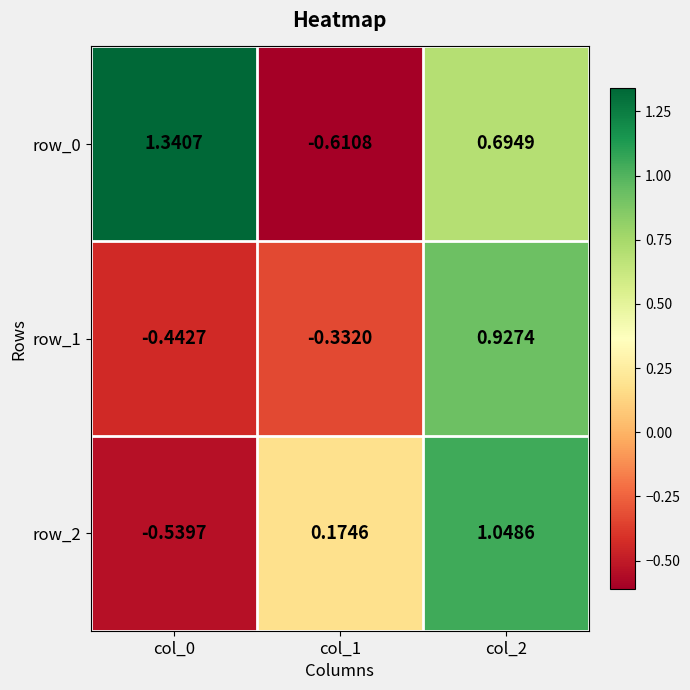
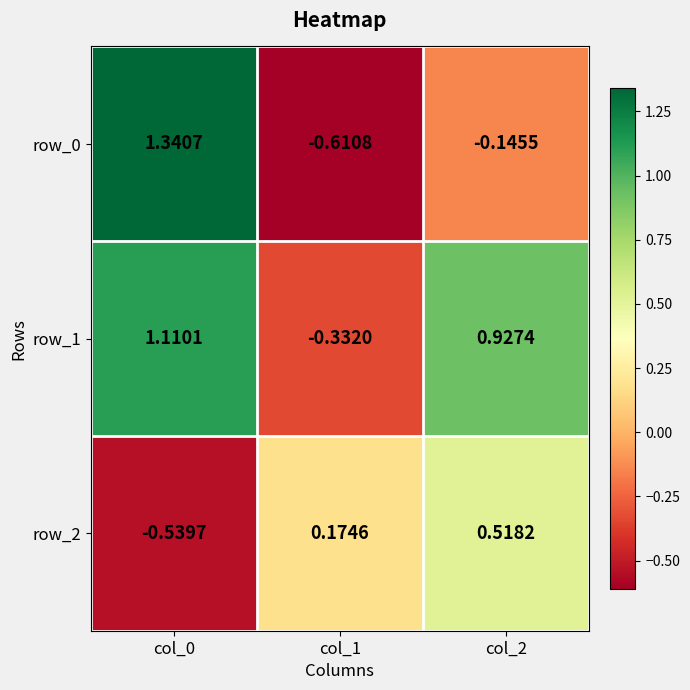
  {
    "row_0": {
      "col_0": 1.3407,
      "col_1": -0.6108,
-     "col_2": 0.6949
+     "col_2": -0.1455
    },
    "row_1": {
-     "col_0": -0.4427,
+     "col_0": 1.1101,
      "col_1": -0.3320,
      "col_2": 0.9274
    },
    "row_2": {
      "col_0": -0.5397,
      "col_1": 0.1746,
-     "col_2": 1.0486
+     "col_2": 0.5182
    }
  }
